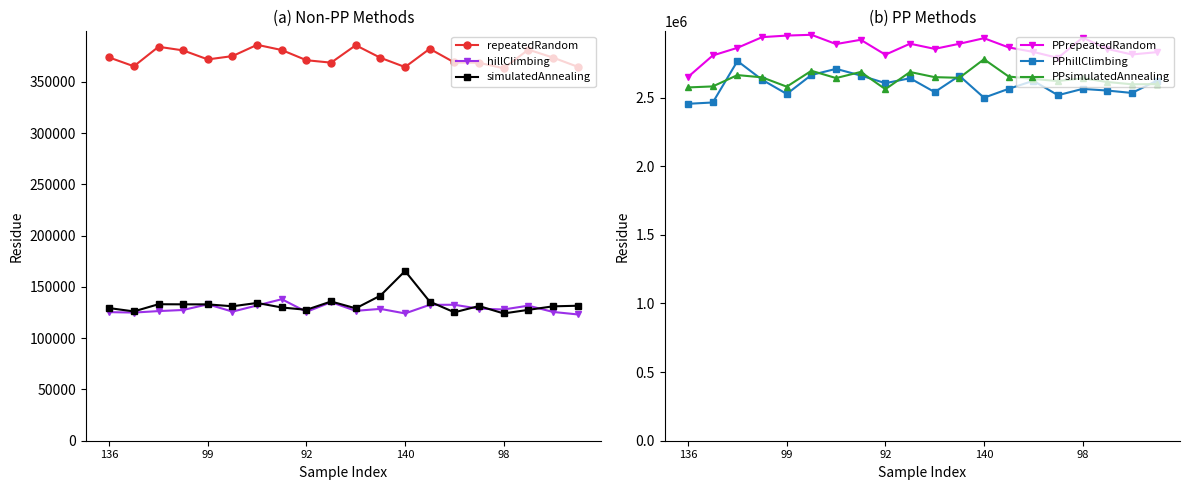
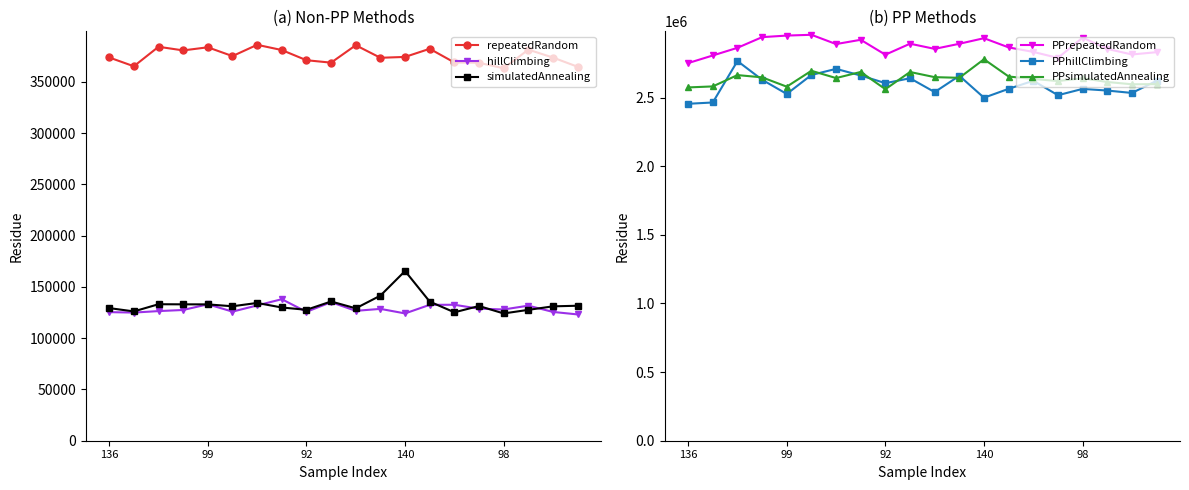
  {
    "(a) Non-PP Methods": {
      "repeatedRandom": {
        "136": 374000,
-       "99": 372000,
+       "99": 384000,
        "92": 371000,
-       "140": 365000
+       "140": 374000
      },
      "hillClimbing": {
        "136": 125000,
        "140": 124000,
        "98": 128000
      },
      "simulatedAnnealing": {
        "136": 129000,
        "140": 166000,
        "98": 124000
      }
    },
    "(b) PP Methods": {
      "PPrepeatedRandom": {
-       "136": 2650000,
+       "136": 2750000,
        "99": 2950000,
        "92": 2810000,
        "140": 2930000
      },
      "PPhillClimbing": {
        "136": 2450000,
        "99": 2530000,
        "92": 2600000,
        "140": 2500000,
        "98": 2560000
      },
      "PPsimulatedAnnealing": {
        "136": 2570000,
        "99": 2580000,
        "92": 2560000,
        "140": 2780000
      }
    }
  }
